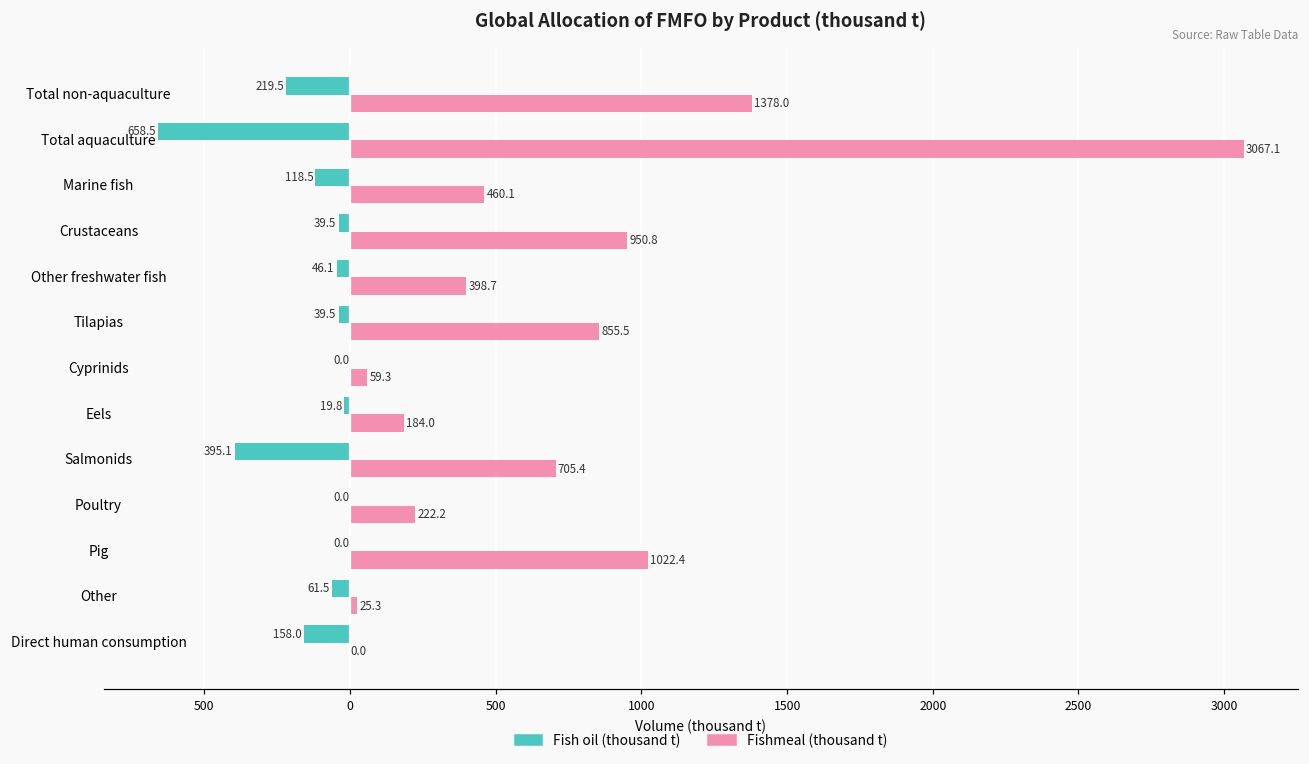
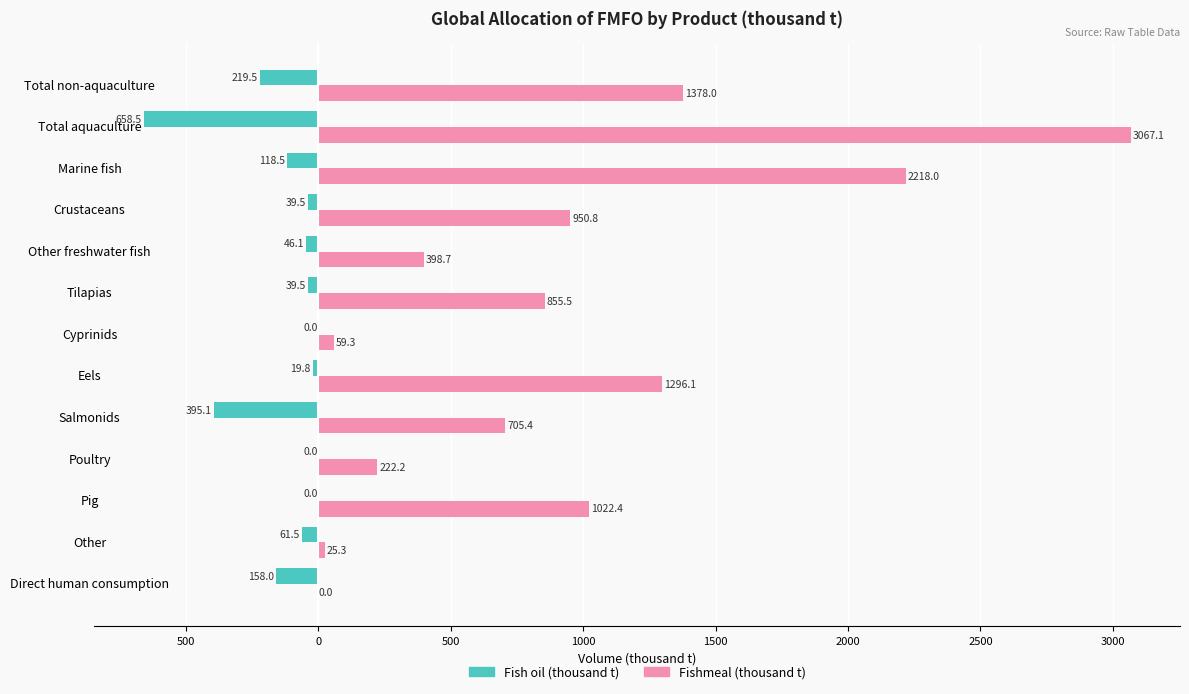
  {
    "Fish oil (thousand t)": {
      "Cyprinids": 0.0,
      "Poultry": 0.0,
      "Pig": 0.0
    },
    "Fishmeal (thousand t)": {
      "Total non-aquaculture": 1378.0,
      "Total aquaculture": 3067.1,
-     "Marine fish": 460.1,
+     "Marine fish": 2218.0,
      "Crustaceans": 950.8,
      "Other freshwater fish": 398.7,
      "Tilapias": 855.5,
      "Cyprinids": 59.3,
-     "Eels": 184.0,
+     "Eels": 1296.1,
      "Salmonids": 705.4,
      "Poultry": 222.2,
      "Pig": 1022.4,
      "Other": 25.3,
      "Direct human consumption": 0.0
    }
  }
